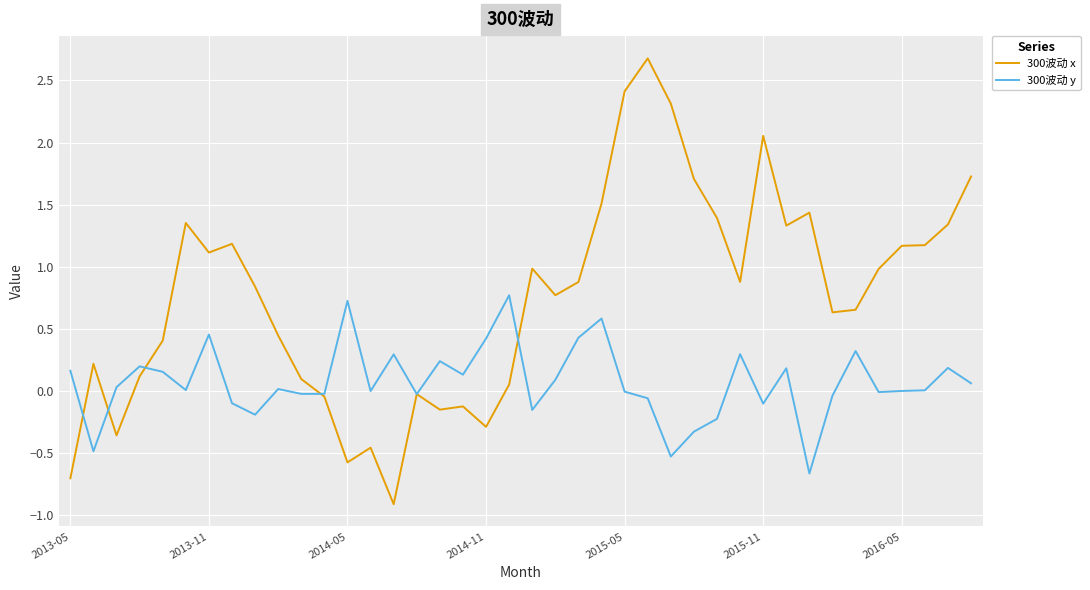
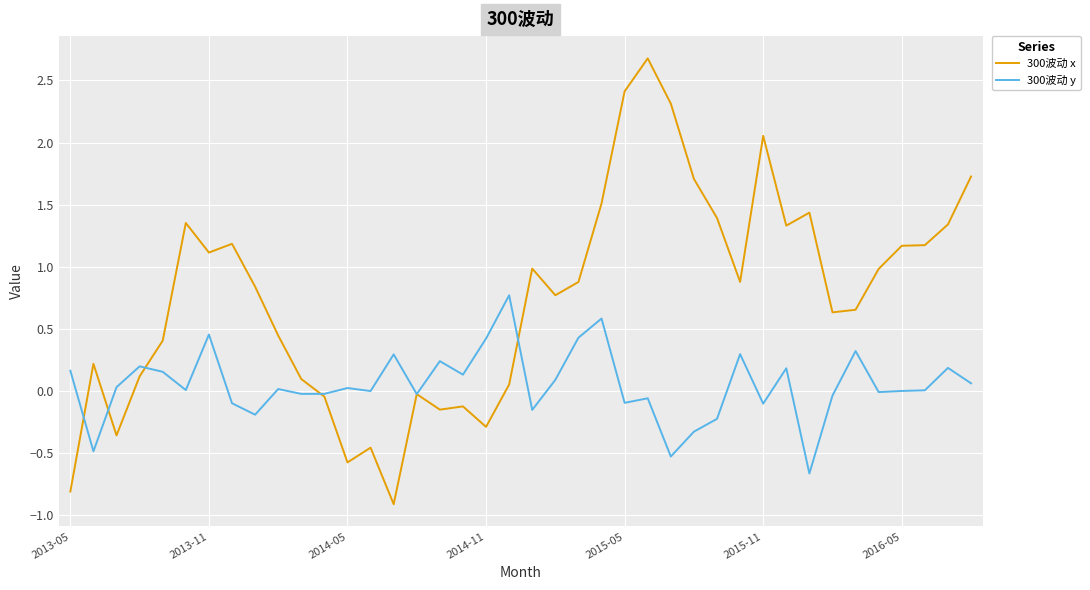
  {
    "300波动 x": {
-     "2013-05": -0.70,
+     "2013-05": -0.81,
      "2013-11": 1.12,
      "2014-05": -0.57,
      "2014-11": -0.29,
      "2015-05": 2.41,
      "2015-11": 2.05,
      "2016-05": 1.17
    },
    "300波动 y": {
      "2013-05": 0.16,
      "2013-11": 0.46,
-     "2014-05": 0.73,
+     "2014-05": 0.03,
      "2014-11": 0.42,
-     "2015-05": 0.00,
+     "2015-05": -0.09,
      "2015-11": -0.10,
      "2016-05": 0.00
    }
  }
